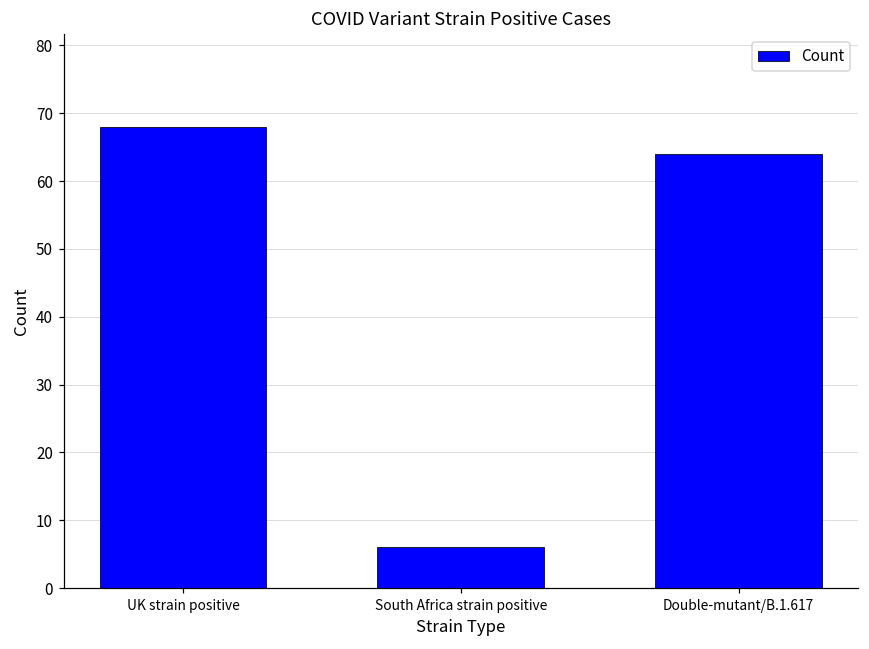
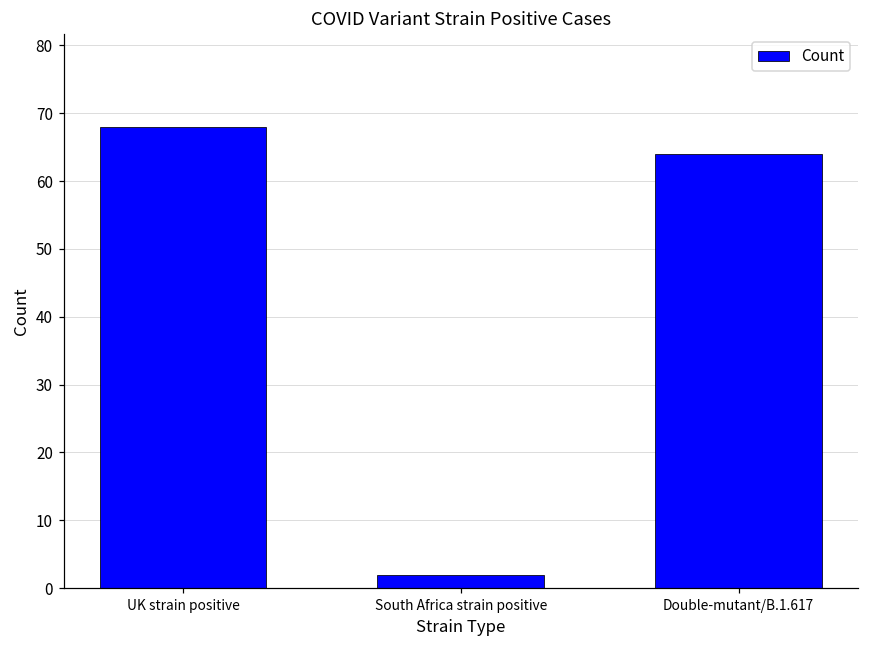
  {
    "UK strain positive": 68,
-   "South Africa strain positive": 6,
+   "South Africa strain positive": 2,
    "Double-mutant/B.1.617": 64
  }
